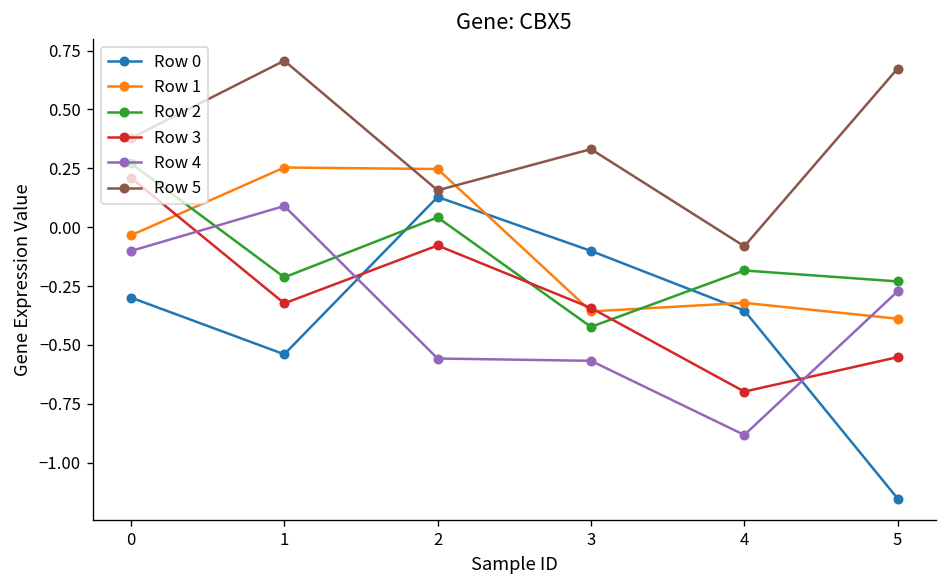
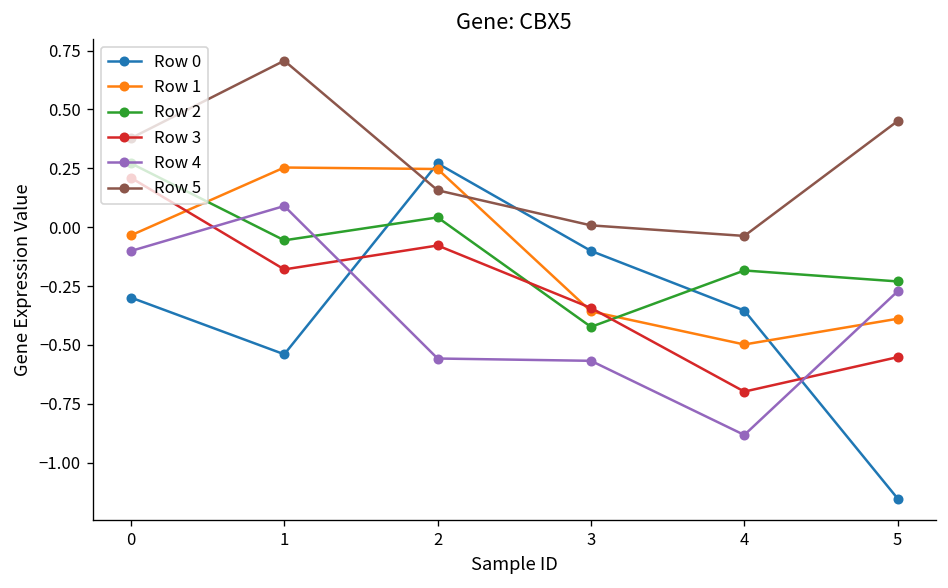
  {
    "Row 0": {
      "0": -0.30,
      "1": -0.54,
-     "2": 0.13,
+     "2": 0.27,
      "3": -0.10,
      "4": -0.35,
      "5": -1.15
    },
    "Row 1": {
      "0": -0.03,
      "1": 0.25,
      "2": 0.25,
      "3": -0.36,
-     "4": -0.32,
+     "4": -0.50,
      "5": -0.39
    },
    "Row 2": {
-     "1": -0.21,
+     "1": -0.06,
      "2": 0.04,
      "3": -0.42,
      "4": -0.18,
      "5": -0.23
    },
    "Row 3": {
-     "1": -0.32,
+     "1": -0.18,
      "2": -0.08,
      "3": -0.34,
      "4": -0.70,
      "5": -0.55
    },
    "Row 4": {
      "0": -0.10,
      "1": 0.09,
      "2": -0.56,
      "3": -0.57,
      "4": -0.88,
      "5": -0.27
    },
    "Row 5": {
      "1": 0.71,
      "2": 0.16,
-     "3": 0.33,
-     "4": -0.08,
-     "5": 0.67
+     "3": 0.01,
+     "4": -0.04,
+     "5": 0.45
    }
  }
